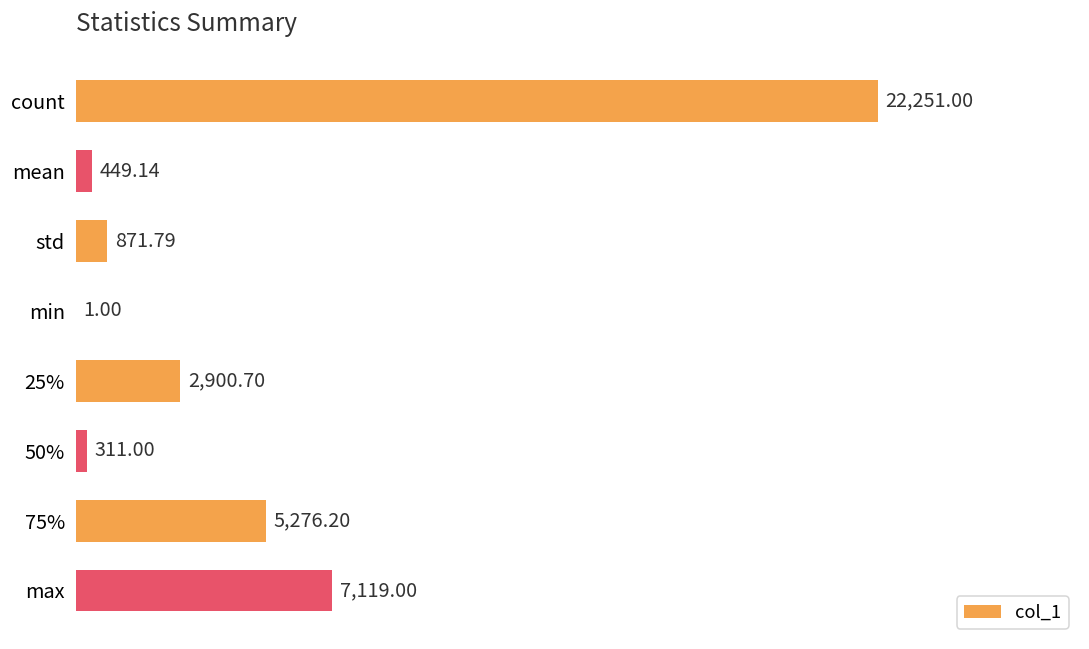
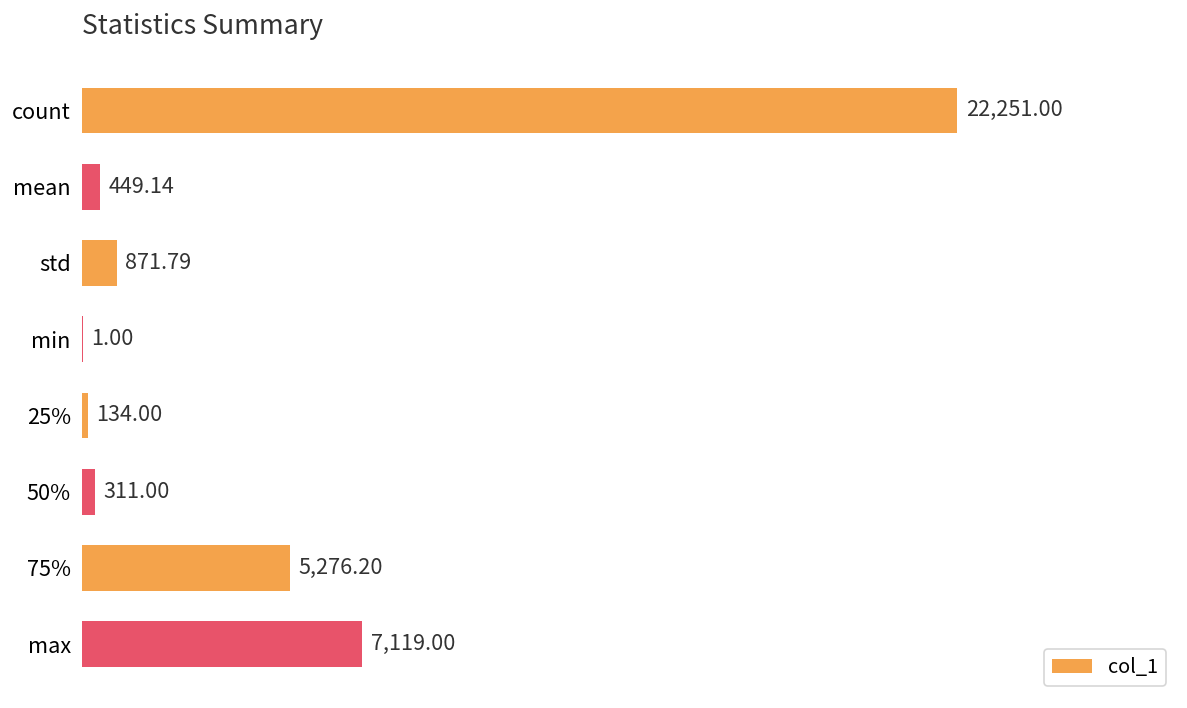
  {
    "count": "22,251.00",
    "mean": "449.14",
    "std": "871.79",
    "min": "1.00",
-   "25%": "2,900.70",
+   "25%": "134.00",
    "50%": "311.00",
    "75%": "5,276.20",
    "max": "7,119.00"
  }
